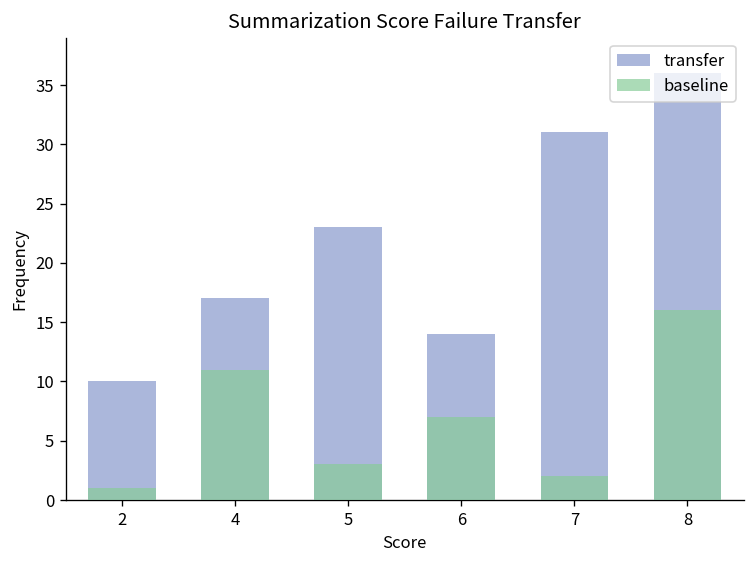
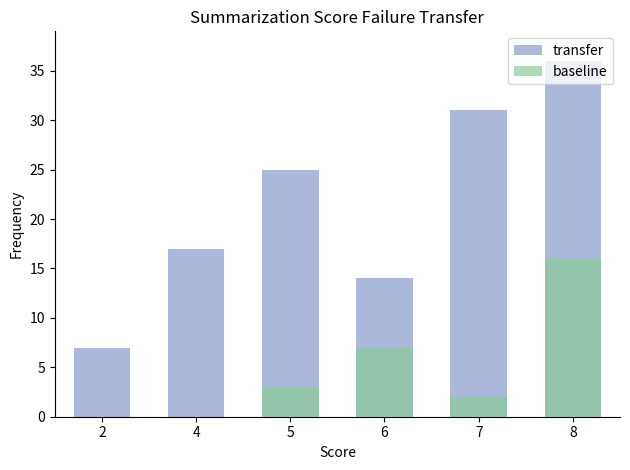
  {
    "transfer": {
-     "2": 10,
+     "2": 7,
      "4": 17,
-     "5": 23,
+     "5": 25,
      "6": 14,
      "7": 31
    },
    "baseline": {
-     "2": 1,
-     "4": 11
+     "2": 0,
+     "4": 0
    }
  }
